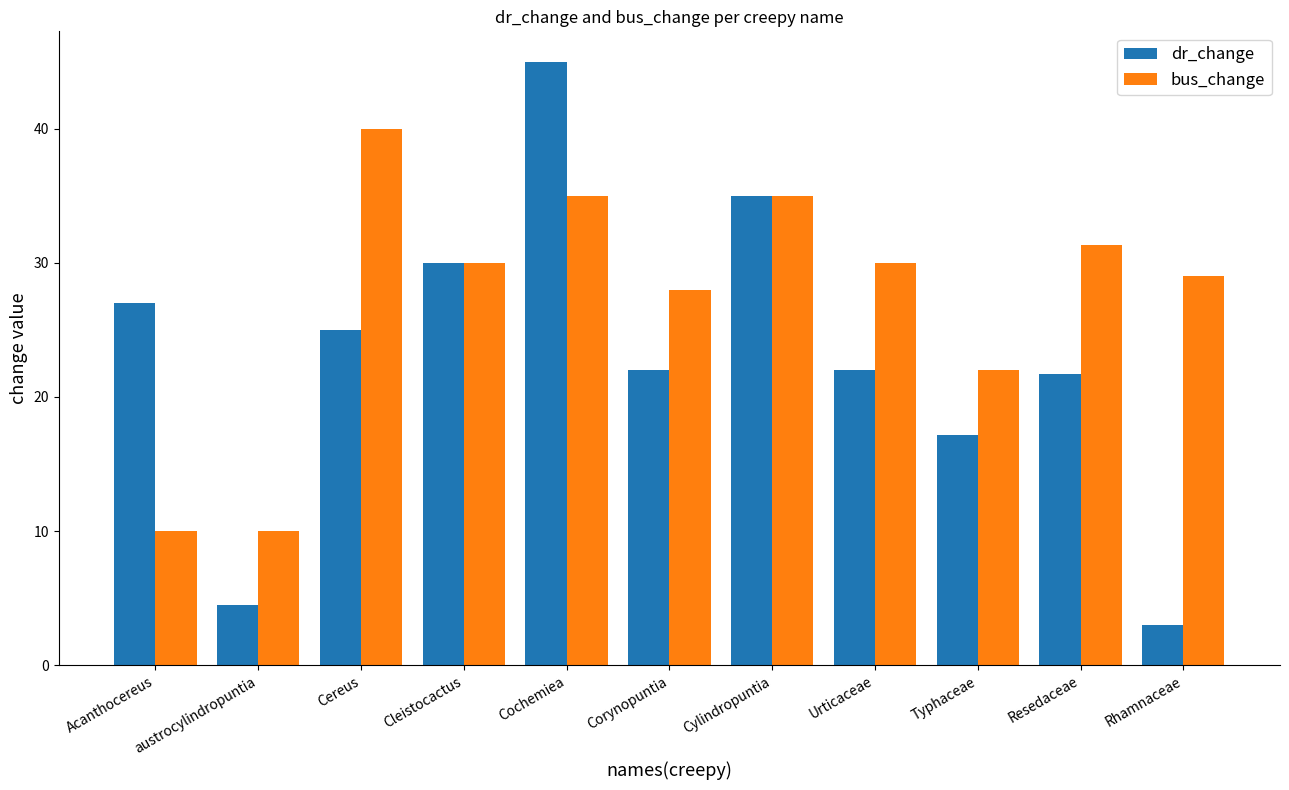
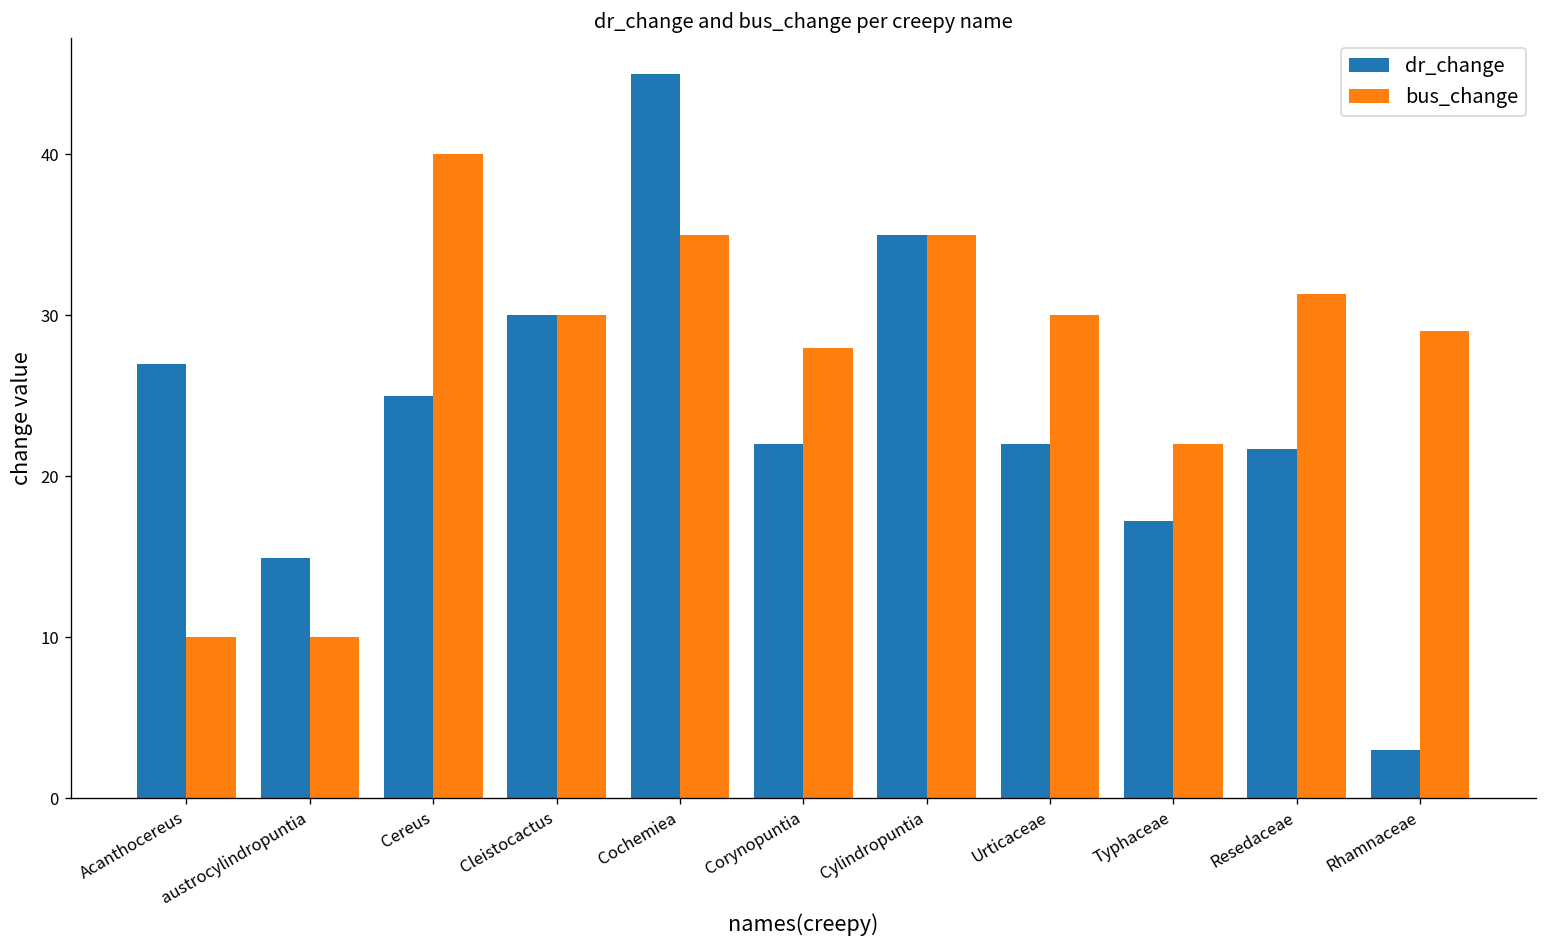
  {
    "dr_change": {
      "Acanthocereus": 27.0,
-     "austrocylindropuntia": 4.5,
+     "austrocylindropuntia": 14.9,
      "Cereus": 25.0,
      "Cleistocactus": 30.0,
      "Cochemiea": 45.0,
      "Corynopuntia": 22.0,
      "Cylindropuntia": 35.0,
      "Urticaceae": 22.0,
      "Typhaceae": 17.2,
      "Resedaceae": 21.7,
      "Rhamnaceae": 3.0
    },
    "bus_change": {
      "Acanthocereus": 10.0,
      "austrocylindropuntia": 10.0,
      "Cereus": 40.0,
      "Cleistocactus": 30.0,
      "Cochemiea": 35.0,
      "Corynopuntia": 28.0,
      "Cylindropuntia": 35.0,
      "Urticaceae": 30.0,
      "Typhaceae": 22.0,
      "Resedaceae": 31.3,
      "Rhamnaceae": 29.0
    }
  }
